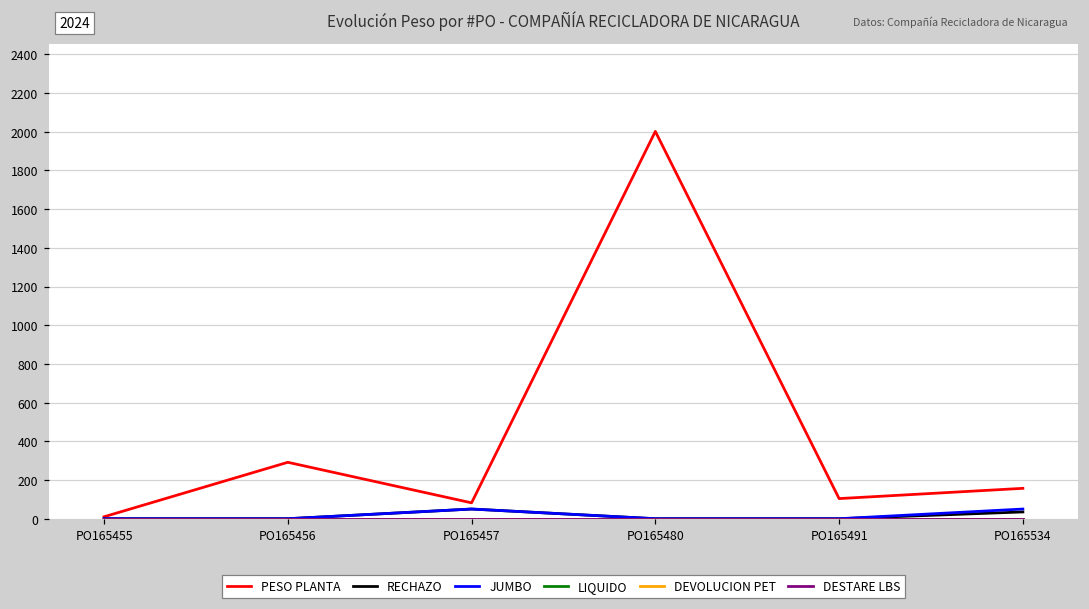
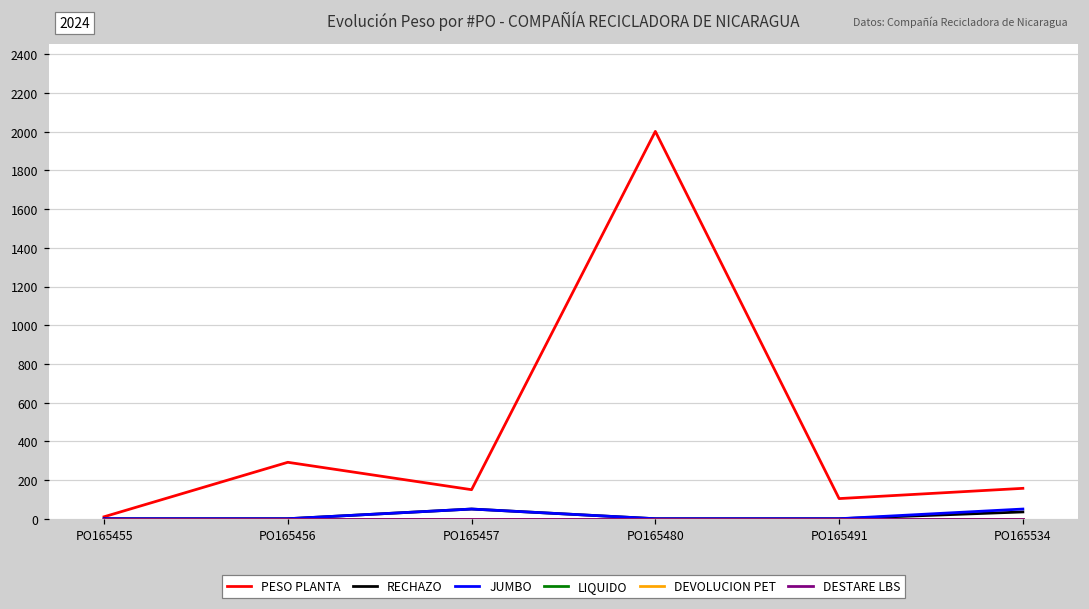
  {
    "PESO PLANTA": {
      "PO165456": 290,
-     "PO165457": 80,
+     "PO165457": 150,
      "PO165480": 2000,
      "PO165491": 100,
      "PO165534": 160
    },
    "RECHAZO": {
      "PO165534": 40
    },
    "JUMBO": {
      "PO165534": 50
    },
    "DESTARE LBS": {
      "PO165457": 0,
      "PO165534": 0
    }
  }
